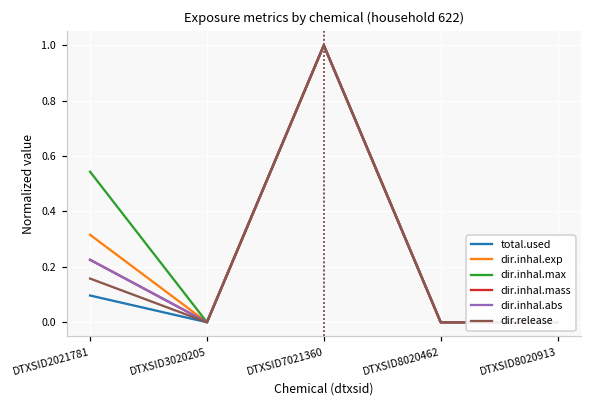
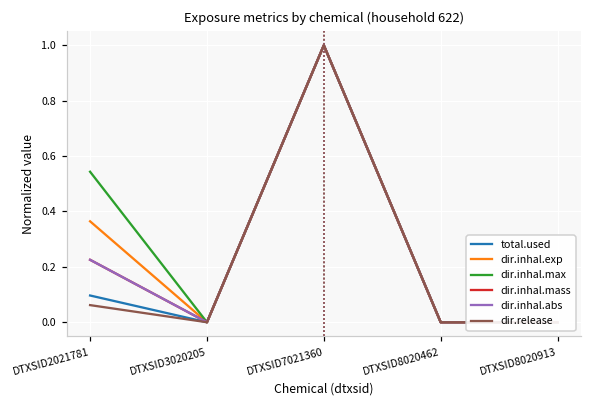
  {
    "total.used": {
      "DTXSID2021781": 0.10
    },
    "dir.inhal.exp": {
-     "DTXSID2021781": 0.32
+     "DTXSID2021781": 0.36
    },
    "dir.inhal.max": {
      "DTXSID2021781": 0.54
    },
    "dir.inhal.abs": {
      "DTXSID2021781": 0.23
    },
    "dir.release": {
-     "DTXSID2021781": 0.16
+     "DTXSID2021781": 0.06
    }
  }
